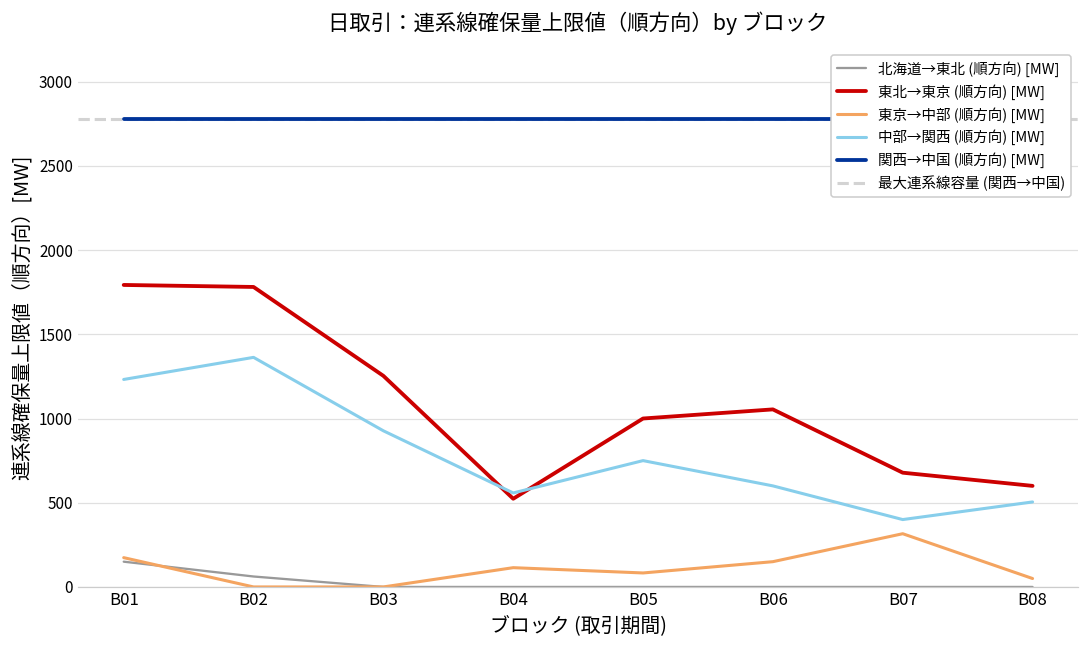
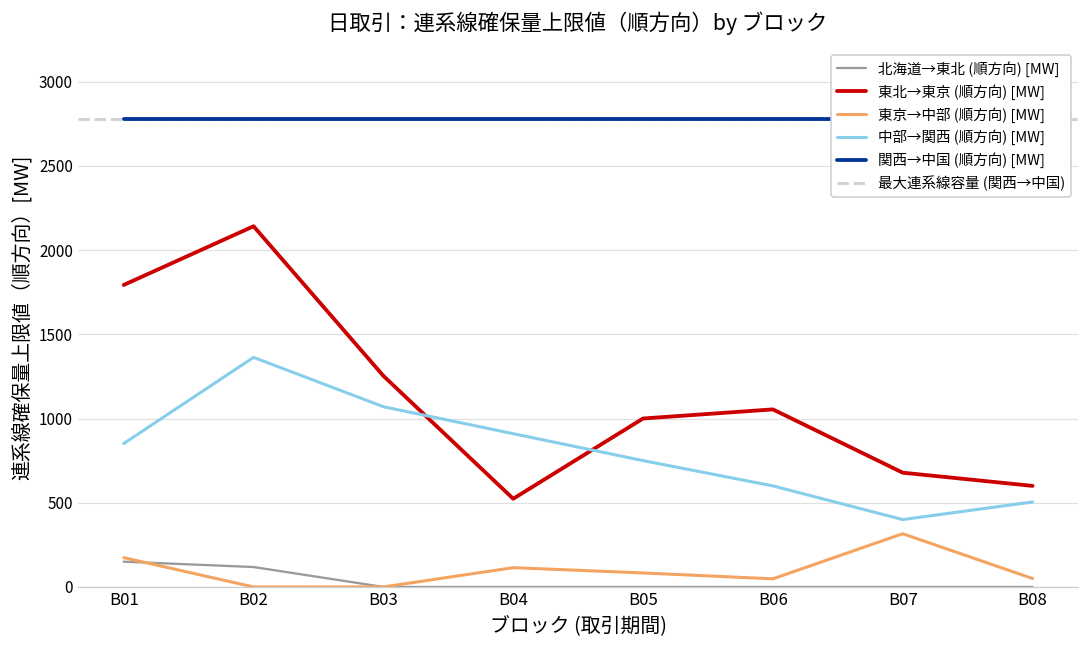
  {
    "北海道→東北 (順方向) [MW]": {
      "B01": 150,
-     "B02": 60,
+     "B02": 120,
      "B04": 0,
      "B05": 0,
      "B06": 0,
      "B07": 0,
      "B08": 0
    },
    "東北→東京 (順方向) [MW]": {
      "B01": 1790,
-     "B02": 1780,
+     "B02": 2140,
      "B03": 1250,
      "B04": 520,
      "B05": 1000,
      "B06": 1050,
      "B07": 680,
      "B08": 600
    },
    "東京→中部 (順方向) [MW]": {
      "B01": 170,
      "B02": 0,
      "B04": 110,
      "B05": 80,
-     "B06": 150,
+     "B06": 50,
      "B07": 320,
      "B08": 50
    },
    "中部→関西 (順方向) [MW]": {
-     "B01": 1230,
+     "B01": 850,
      "B02": 1360,
-     "B03": 930,
-     "B04": 560,
+     "B03": 1070,
+     "B04": 910,
      "B05": 750,
      "B06": 600,
      "B07": 400,
      "B08": 500
    },
    "関西→中国 (順方向) [MW]": {
      "B01": 2780,
      "B02": 2780,
      "B03": 2780,
      "B04": 2780,
      "B05": 2780,
      "B06": 2780
    }
  }
